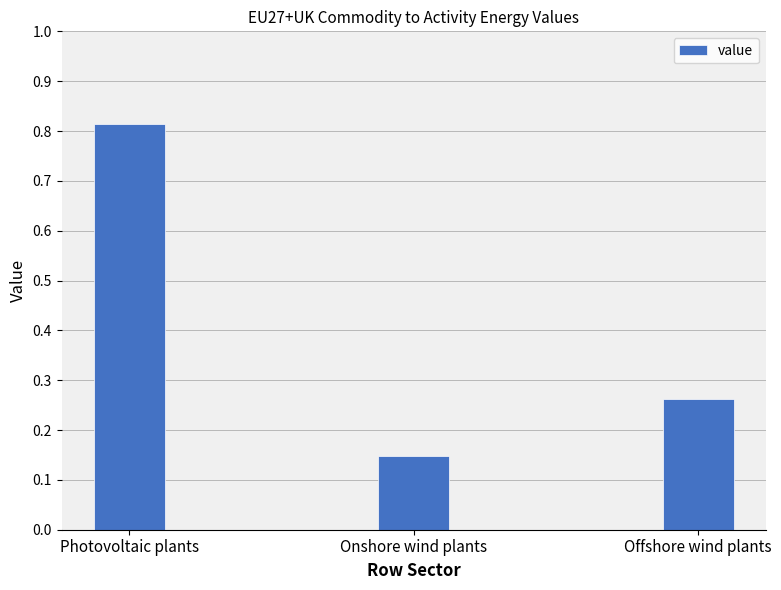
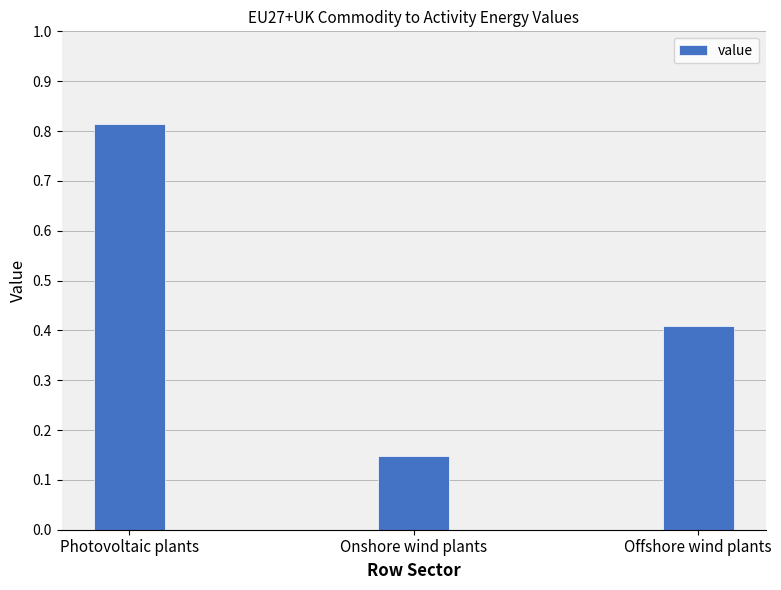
  {
    "Photovoltaic plants": 0.81,
    "Onshore wind plants": 0.15,
-   "Offshore wind plants": 0.26
+   "Offshore wind plants": 0.41
  }
